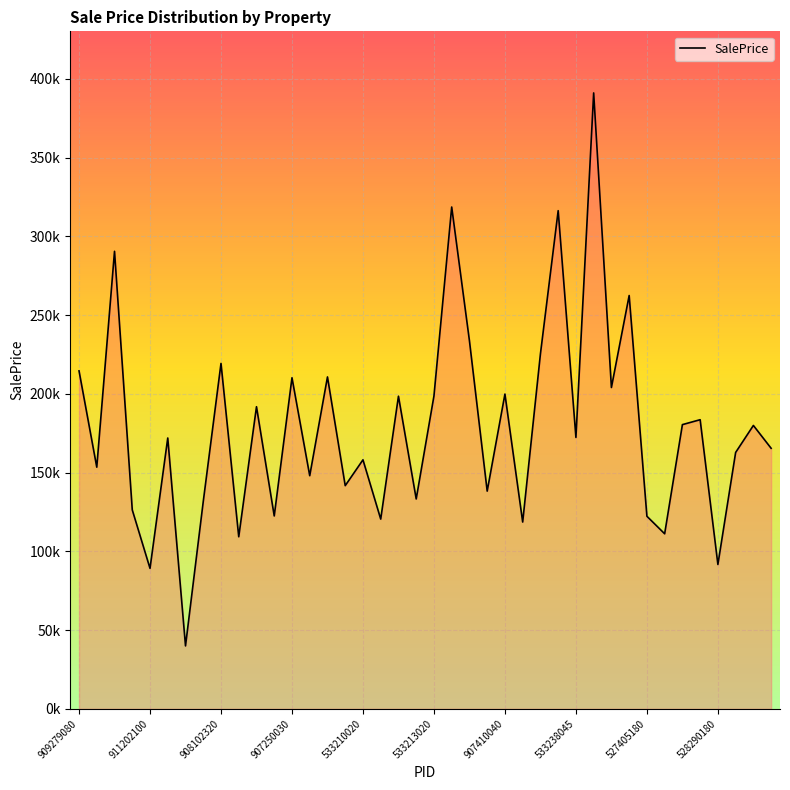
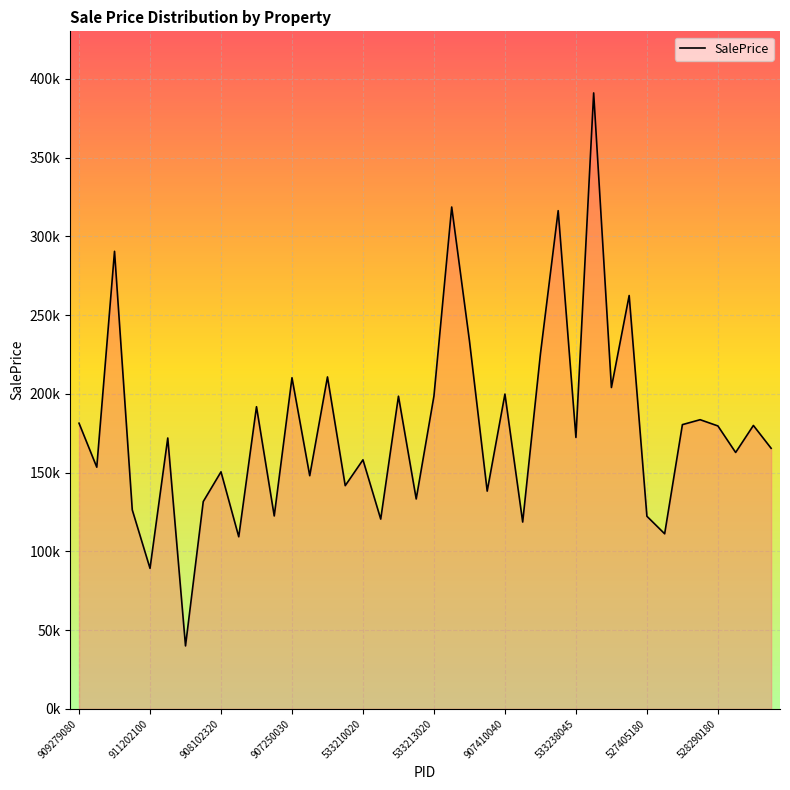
  {
-   "909279080": 215000,
+   "909279080": 181000,
    "911202100": 89000,
-   "908102320": 219000,
+   "908102320": 150000,
    "907250030": 210000,
    "533210020": 158000,
    "533213020": 199000,
    "907410040": 200000,
    "533238045": 172000,
    "527405180": 122000,
-   "528290180": 92000
+   "528290180": 180000
  }
